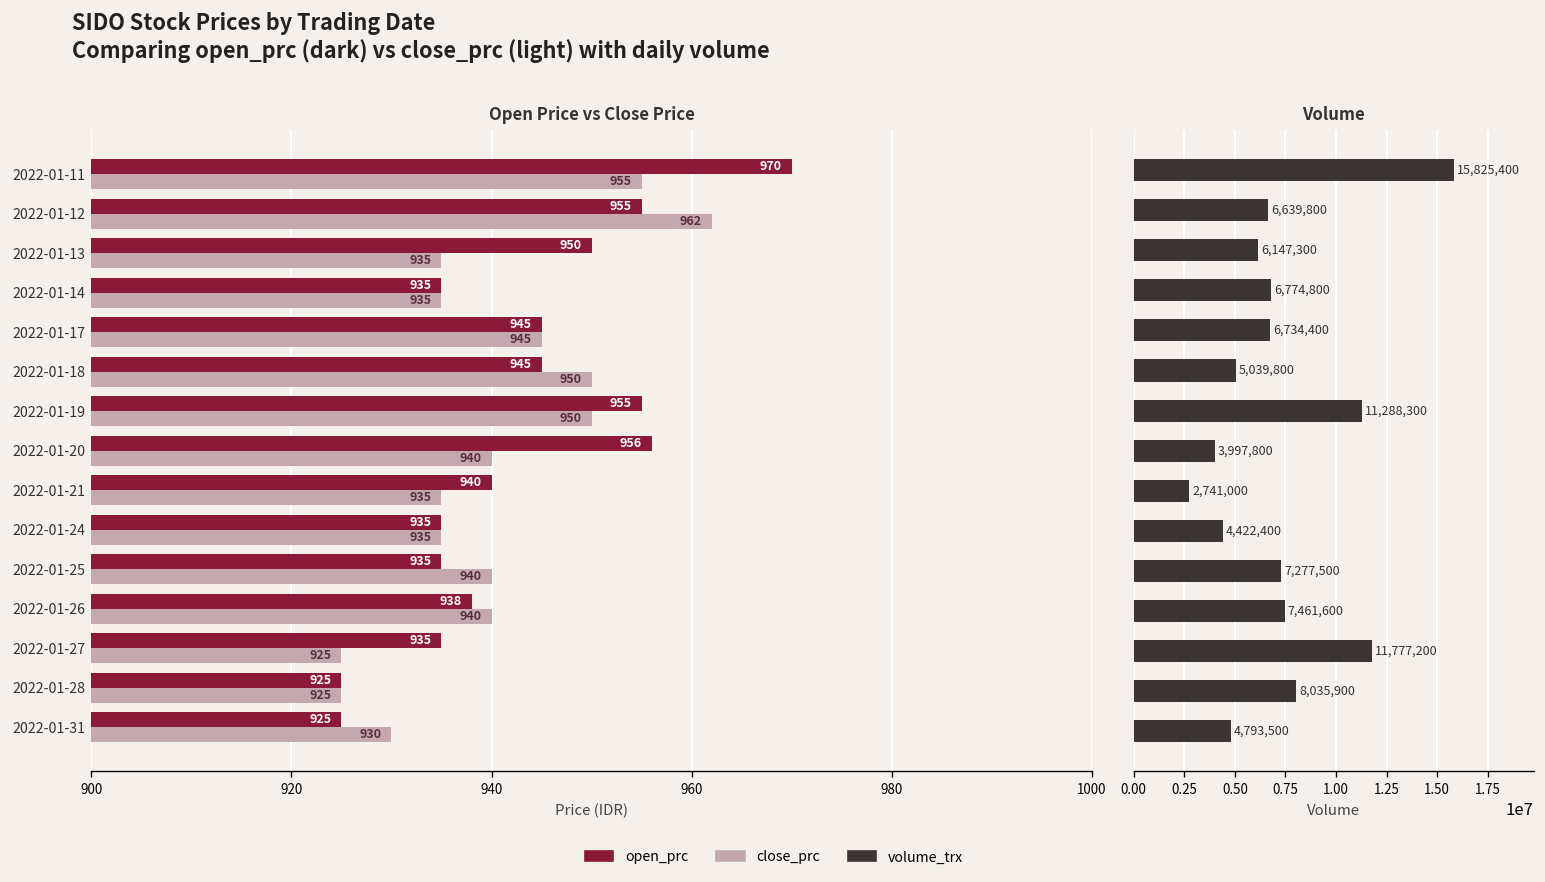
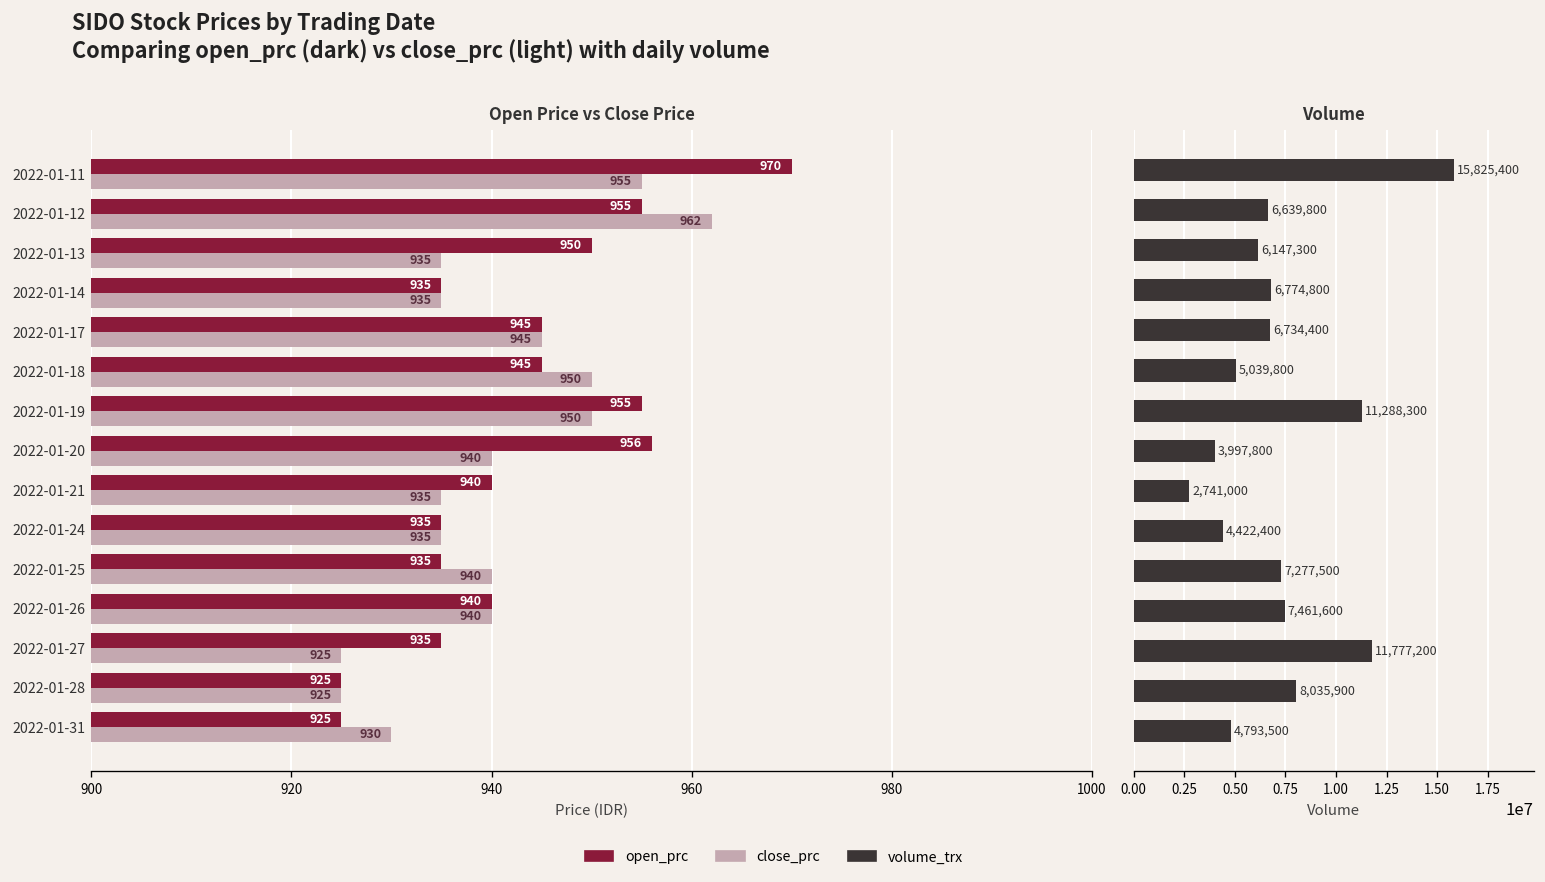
  {
    "Open Price vs Close Price": {
      "open_prc": {
        "2022-01-11": 970,
        "2022-01-12": 955,
        "2022-01-13": 950,
        "2022-01-14": 935,
        "2022-01-17": 945,
        "2022-01-18": 945,
        "2022-01-19": 955,
        "2022-01-20": 956,
        "2022-01-21": 940,
        "2022-01-24": 935,
        "2022-01-25": 935,
-       "2022-01-26": 938,
+       "2022-01-26": 940,
        "2022-01-27": 935,
        "2022-01-28": 925,
        "2022-01-31": 925
      },
      "close_prc": {
        "2022-01-11": 955,
        "2022-01-12": 962,
        "2022-01-13": 935,
        "2022-01-14": 935,
        "2022-01-17": 945,
        "2022-01-18": 950,
        "2022-01-19": 950,
        "2022-01-20": 940,
        "2022-01-21": 935,
        "2022-01-24": 935,
        "2022-01-25": 940,
        "2022-01-26": 940,
        "2022-01-27": 925,
        "2022-01-28": 925,
        "2022-01-31": 930
      }
    }
  }
